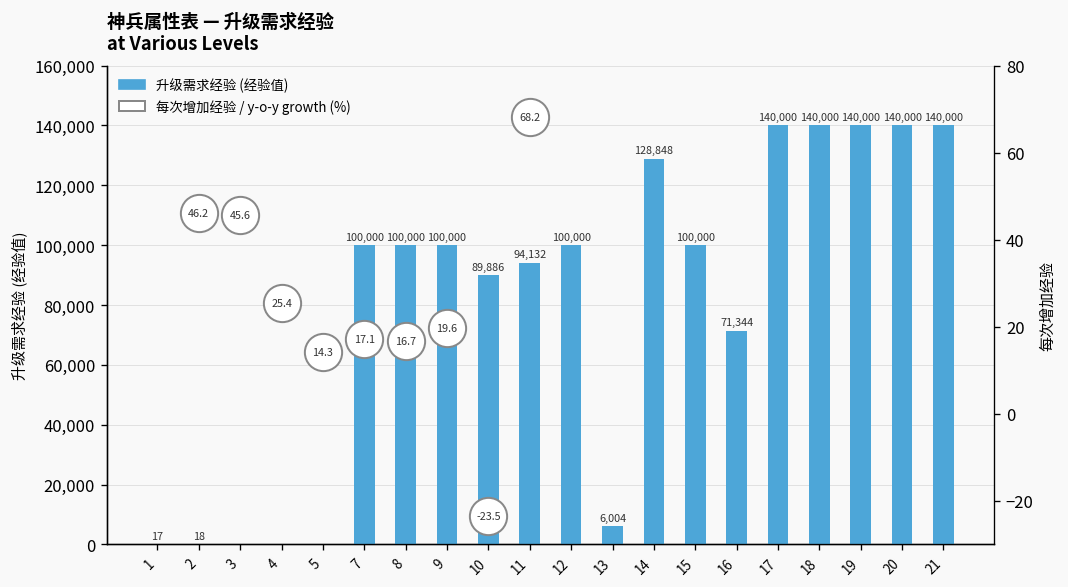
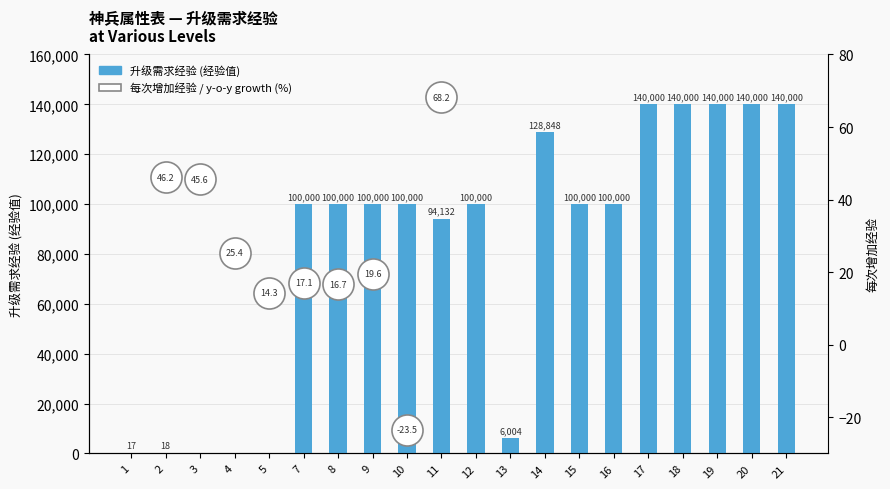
  {
    "升级需求经验 (经验值)": {
      "1": "17",
      "2": "18",
      "7": "100,000",
      "8": "100,000",
      "9": "100,000",
-     "10": "89,886",
+     "10": "100,000",
      "11": "94,132",
      "12": "100,000",
      "13": "6,004",
      "14": "128,848",
      "15": "100,000",
-     "16": "71,344",
+     "16": "100,000",
      "17": "140,000",
      "18": "140,000",
      "19": "140,000",
      "20": "140,000",
      "21": "140,000"
    }
  }
